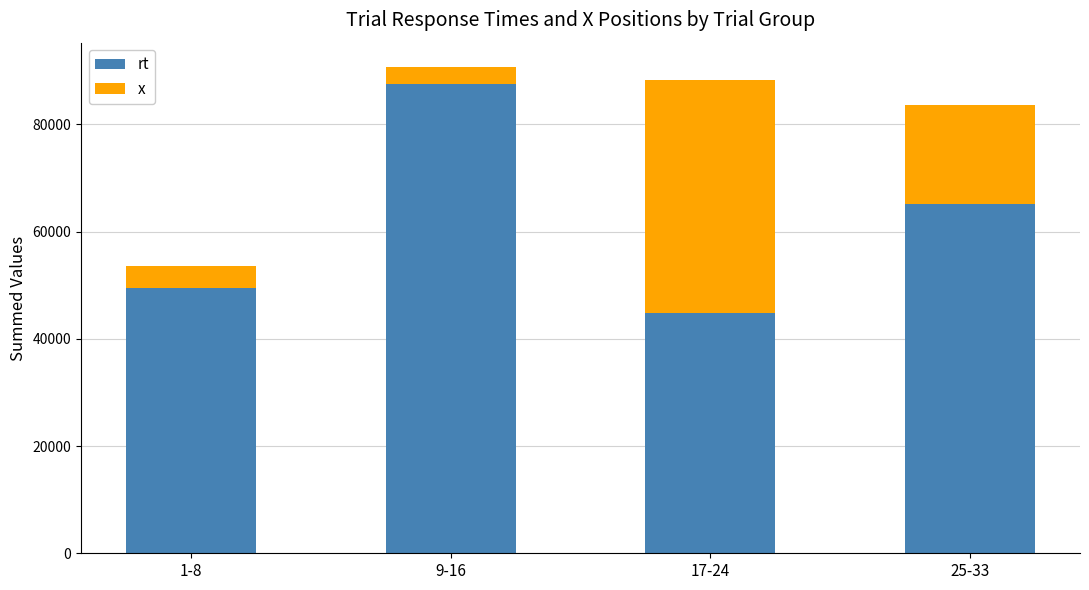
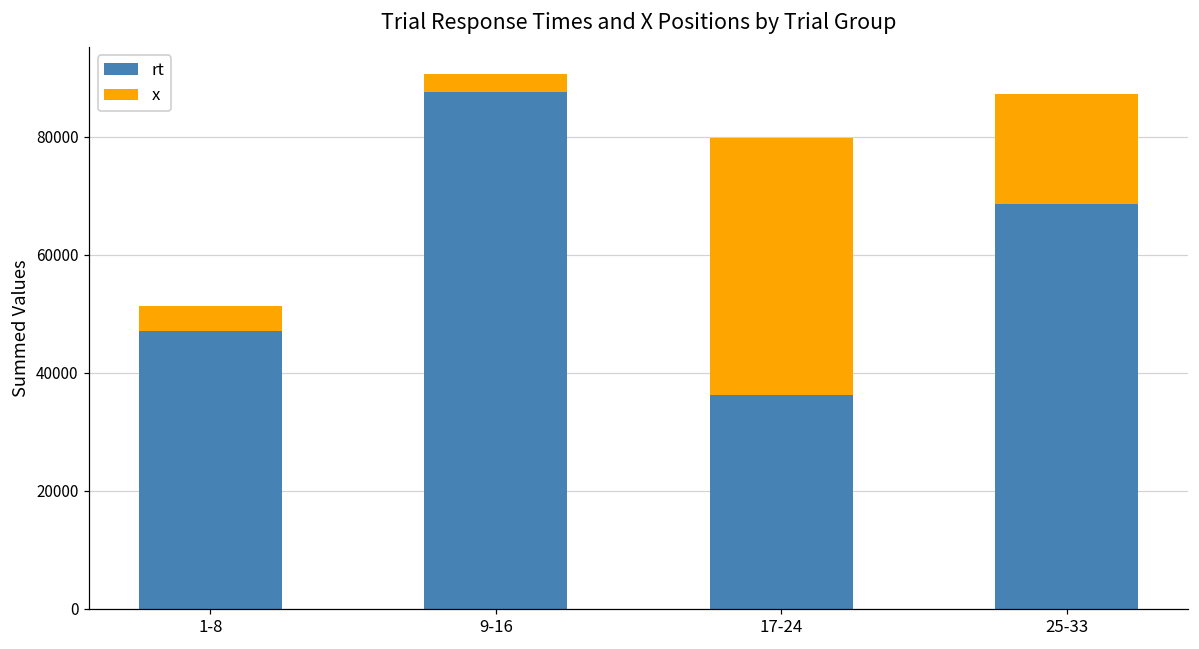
  {
    "rt": {
-     "1-8": 49000,
+     "1-8": 47000,
      "9-16": 88000,
-     "17-24": 45000,
-     "25-33": 65000
+     "17-24": 36000,
+     "25-33": 69000
    },
    "x": {
      "1-8": 4000,
      "9-16": 3000,
      "17-24": 44000,
      "25-33": 19000
    }
  }
